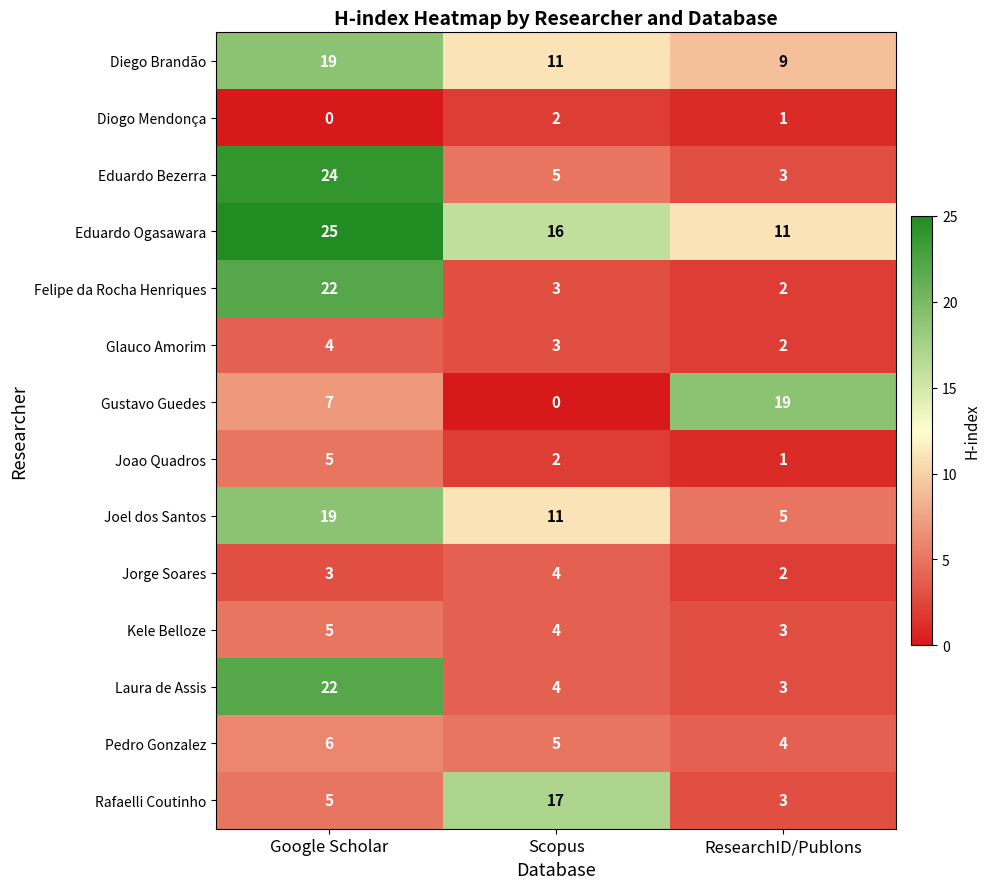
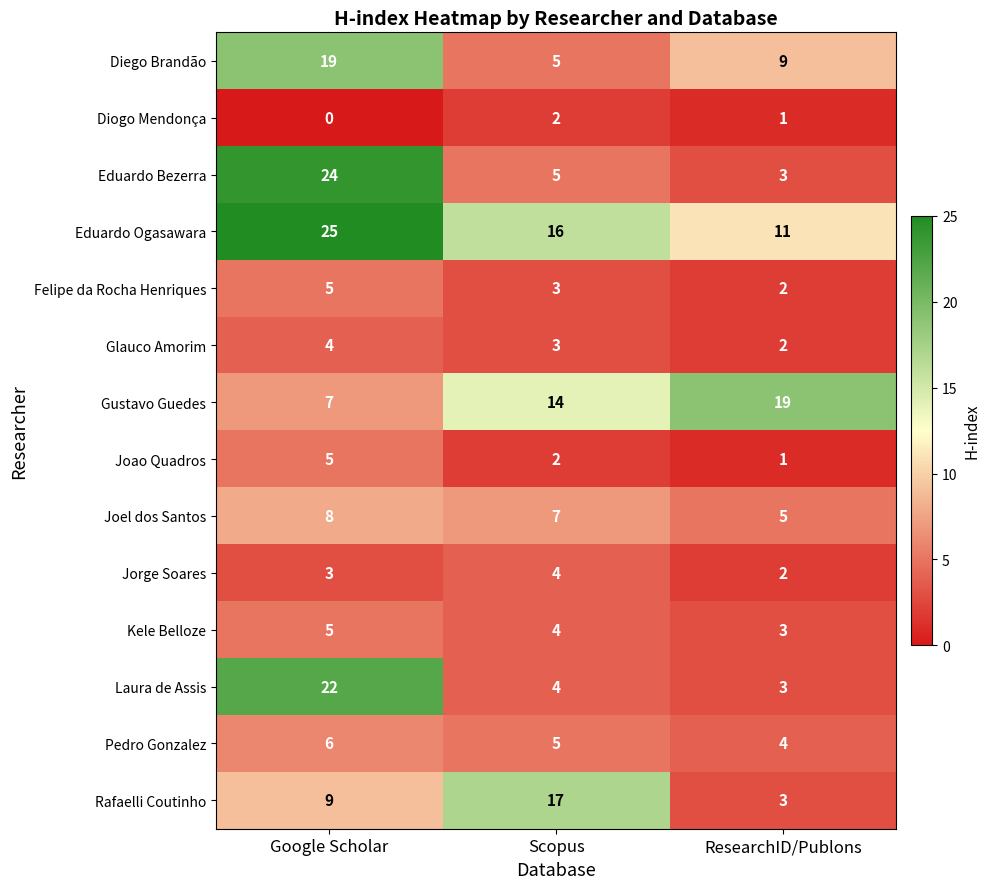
  {
    "Diego Brandão": {
      "Google Scholar": 19,
-     "Scopus": 11,
+     "Scopus": 5,
      "ResearchID/Publons": 9
    },
    "Diogo Mendonça": {
      "Google Scholar": 0,
      "Scopus": 2,
      "ResearchID/Publons": 1
    },
    "Eduardo Bezerra": {
      "Google Scholar": 24,
      "Scopus": 5,
      "ResearchID/Publons": 3
    },
    "Eduardo Ogasawara": {
      "Google Scholar": 25,
      "Scopus": 16,
      "ResearchID/Publons": 11
    },
    "Felipe da Rocha Henriques": {
-     "Google Scholar": 22,
+     "Google Scholar": 5,
      "Scopus": 3,
      "ResearchID/Publons": 2
    },
    "Glauco Amorim": {
      "Google Scholar": 4,
      "Scopus": 3,
      "ResearchID/Publons": 2
    },
    "Gustavo Guedes": {
      "Google Scholar": 7,
-     "Scopus": 0,
+     "Scopus": 14,
      "ResearchID/Publons": 19
    },
    "Joao Quadros": {
      "Google Scholar": 5,
      "Scopus": 2,
      "ResearchID/Publons": 1
    },
    "Joel dos Santos": {
-     "Google Scholar": 19,
-     "Scopus": 11,
+     "Google Scholar": 8,
+     "Scopus": 7,
      "ResearchID/Publons": 5
    },
    "Jorge Soares": {
      "Google Scholar": 3,
      "Scopus": 4,
      "ResearchID/Publons": 2
    },
    "Kele Belloze": {
      "Google Scholar": 5,
      "Scopus": 4,
      "ResearchID/Publons": 3
    },
    "Laura de Assis": {
      "Google Scholar": 22,
      "Scopus": 4,
      "ResearchID/Publons": 3
    },
    "Pedro Gonzalez": {
      "Google Scholar": 6,
      "Scopus": 5,
      "ResearchID/Publons": 4
    },
    "Rafaelli Coutinho": {
-     "Google Scholar": 5,
+     "Google Scholar": 9,
      "Scopus": 17,
      "ResearchID/Publons": 3
    }
  }
